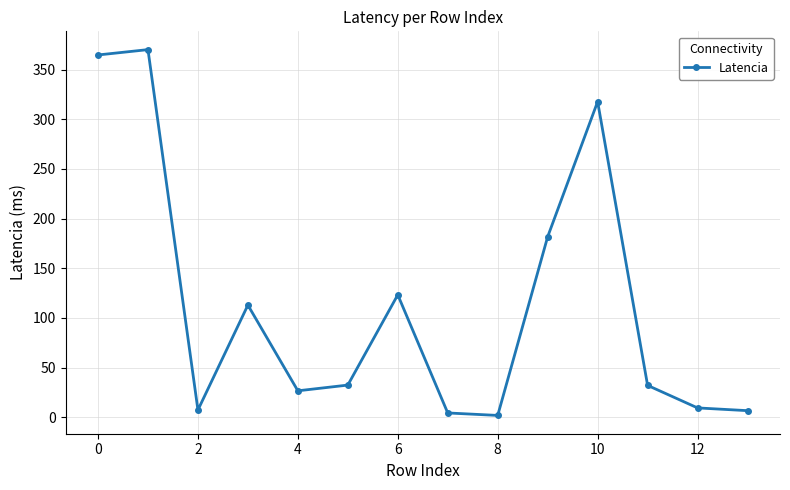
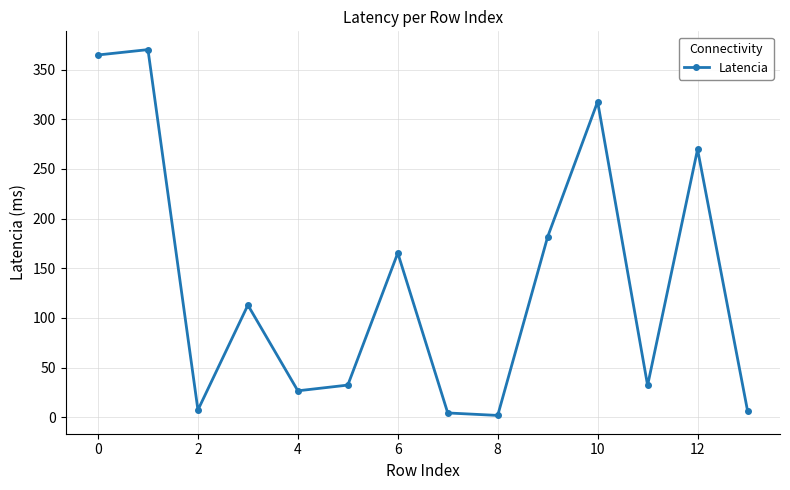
  {
    "0": 360,
    "2": 10,
    "4": 30,
-   "6": 120,
+   "6": 170,
    "8": 0,
    "10": 320,
-   "12": 10
+   "12": 270
  }
